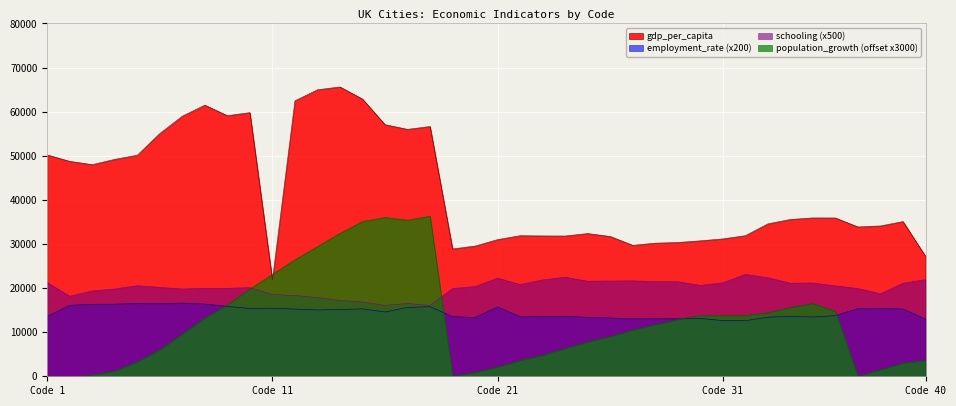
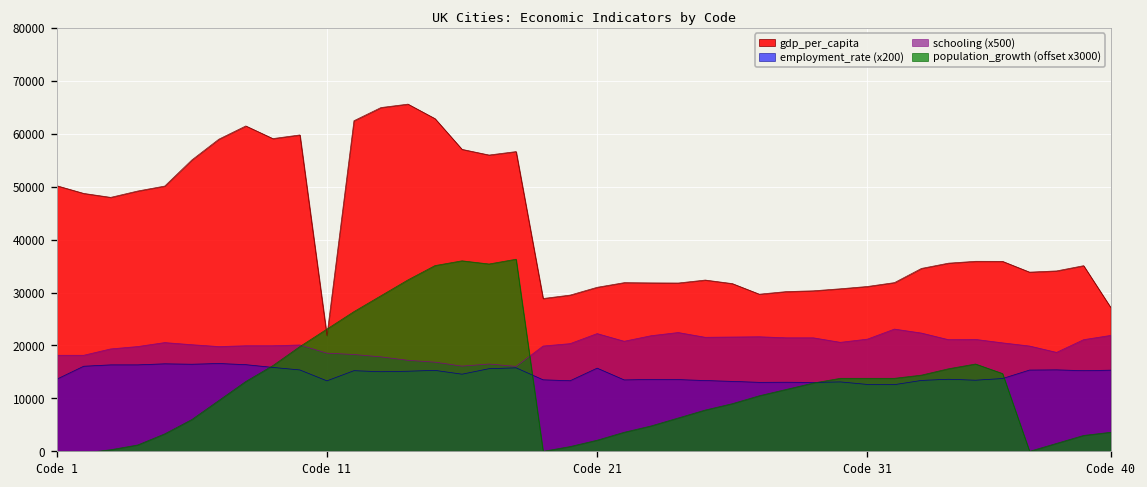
  {
    "gdp_per_capita": {
      "Code 1": 50000,
      "Code 11": 22000,
      "Code 21": 31000,
      "Code 31": 31000,
      "Code 40": 27000
    },
    "employment_rate (x200)": {
      "Code 1": 14000,
-     "Code 11": 15000,
+     "Code 11": 13000,
      "Code 21": 16000,
      "Code 31": 13000,
-     "Code 40": 13000
+     "Code 40": 15000
    },
    "schooling (x500)": {
-     "Code 1": 21000,
+     "Code 1": 18000,
      "Code 11": 19000,
      "Code 21": 22000,
      "Code 31": 21000,
      "Code 40": 22000
    }
  }
